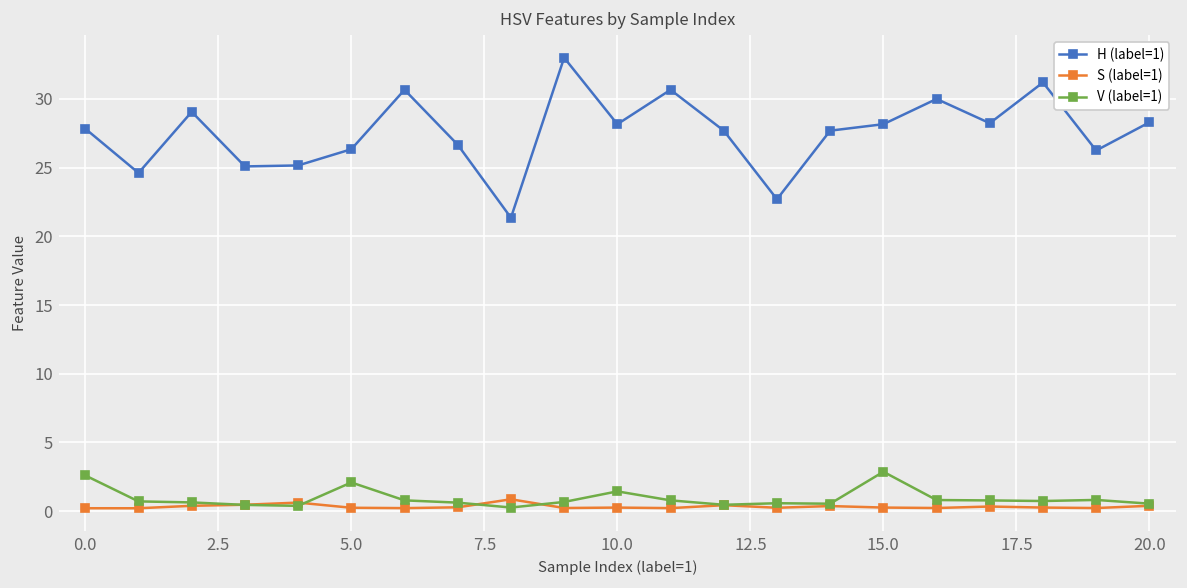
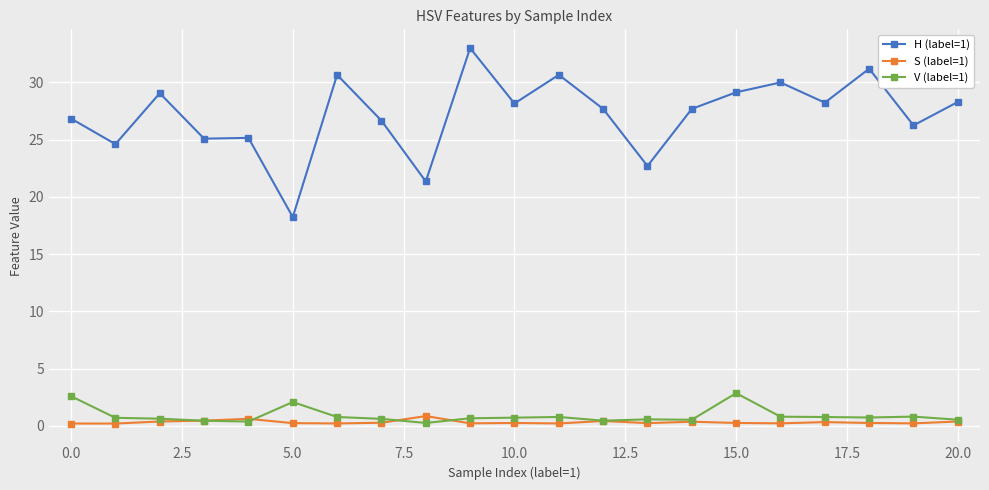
  {
    "H (label=1)": {
-     "0.0": 27.8,
-     "5.0": 26.3,
+     "0.0": 26.8,
+     "5.0": 18.2,
      "10.0": 28.2,
-     "15.0": 28.2,
+     "15.0": 29.1,
      "20.0": 28.3
    },
    "S (label=1)": {
      "0.0": 0.2,
      "5.0": 0.3,
      "10.0": 0.3,
      "15.0": 0.3
    },
    "V (label=1)": {
      "0.0": 2.6,
      "5.0": 2.1,
-     "10.0": 1.4,
+     "10.0": 0.7,
      "15.0": 2.9
    }
  }
